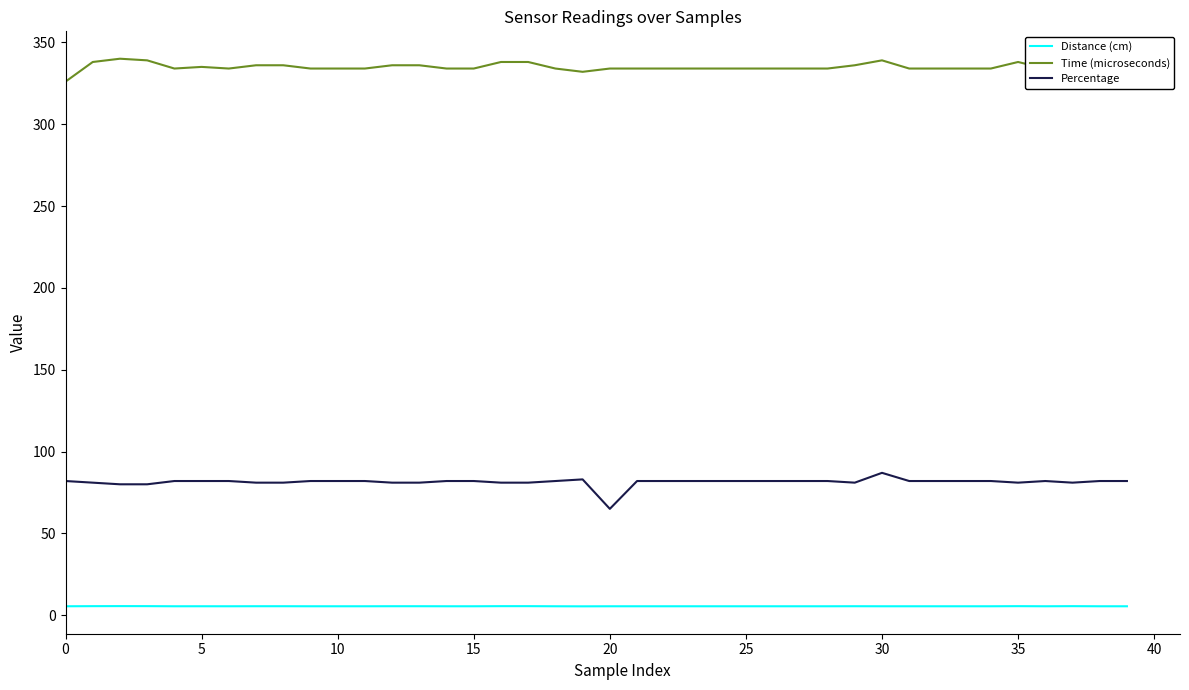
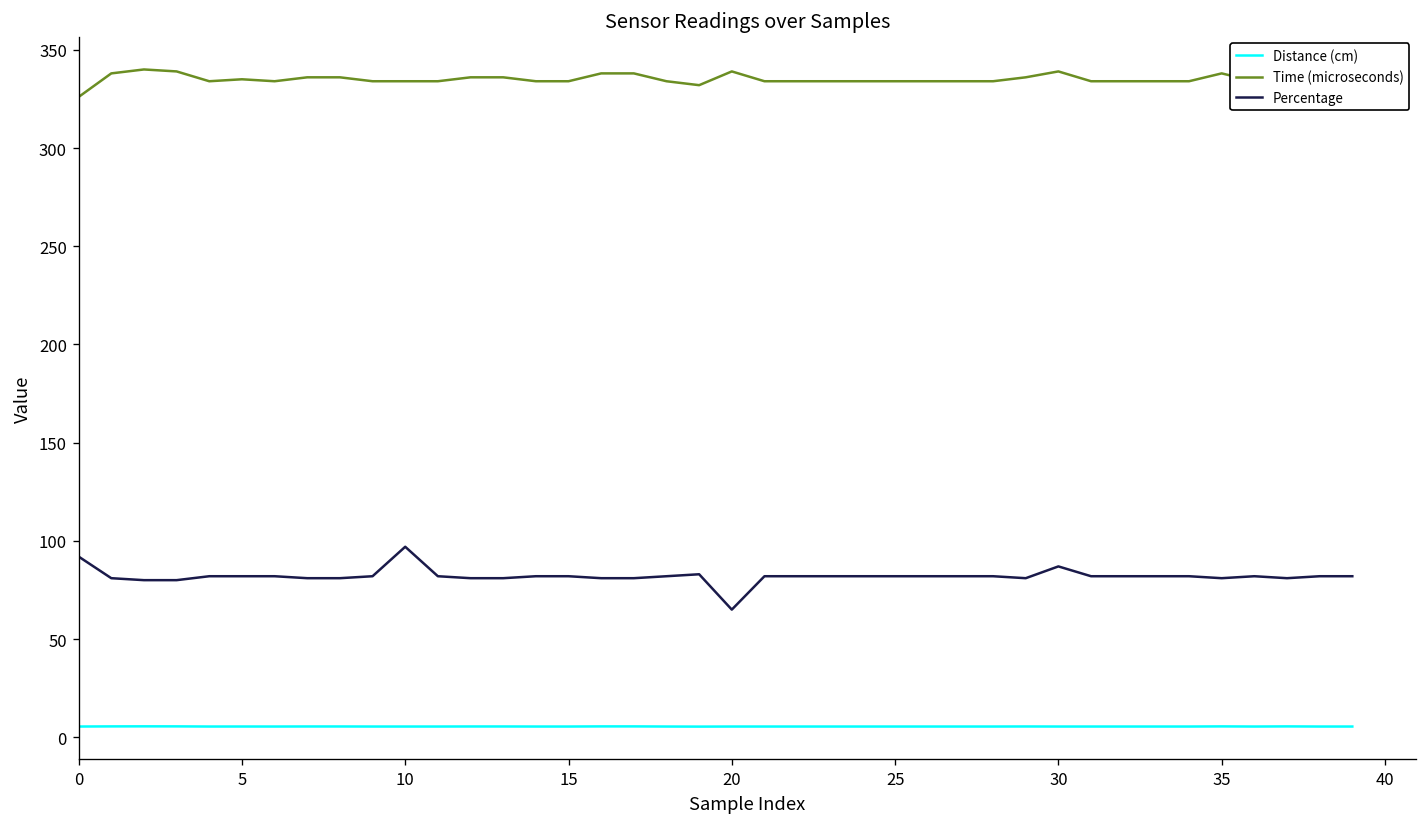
  {
    "Distance (cm)": {
      "0": 5,
      "5": 5,
      "10": 5,
      "15": 5,
      "20": 5,
      "25": 5,
      "30": 5,
      "35": 6
    },
    "Time (microseconds)": {
      "0": 326,
      "5": 335,
      "10": 334,
      "15": 334,
-     "20": 334,
+     "20": 339,
      "25": 334,
      "30": 339,
      "35": 338
    },
    "Percentage": {
-     "0": 82,
+     "0": 92,
      "5": 82,
-     "10": 82,
+     "10": 97,
      "15": 82,
      "20": 65,
      "25": 82,
      "30": 87,
      "35": 81
    }
  }
